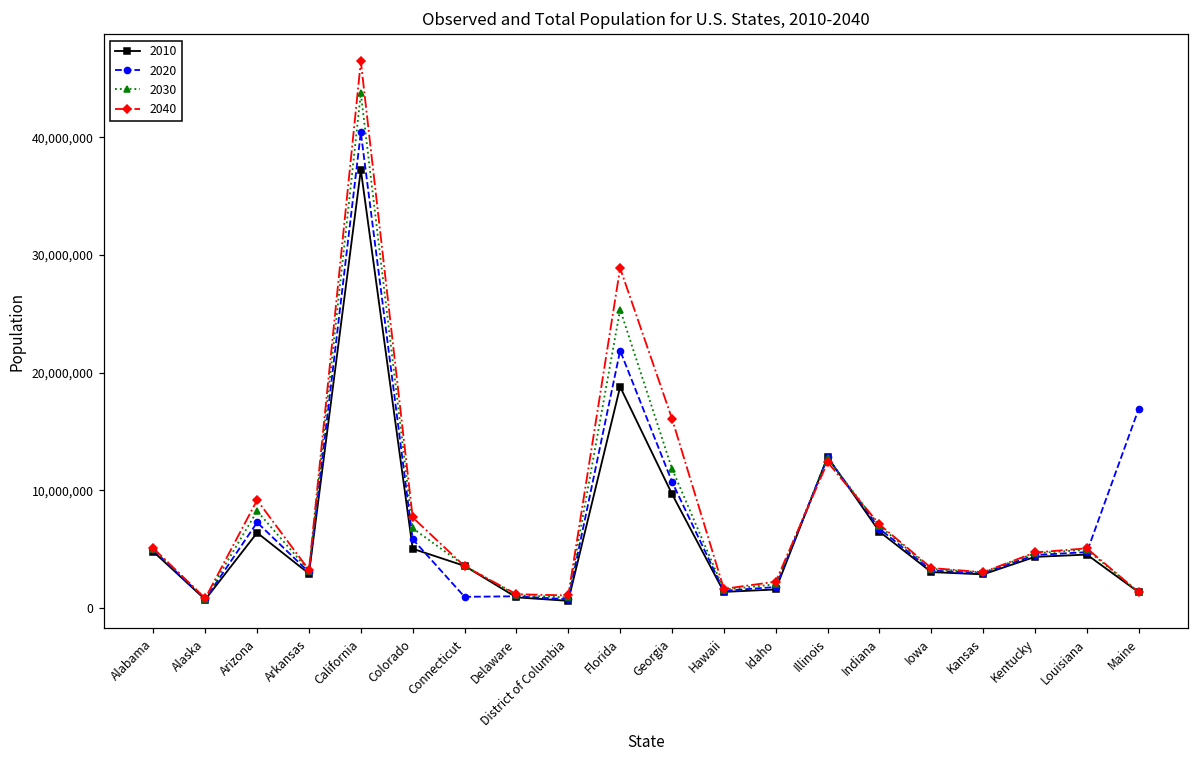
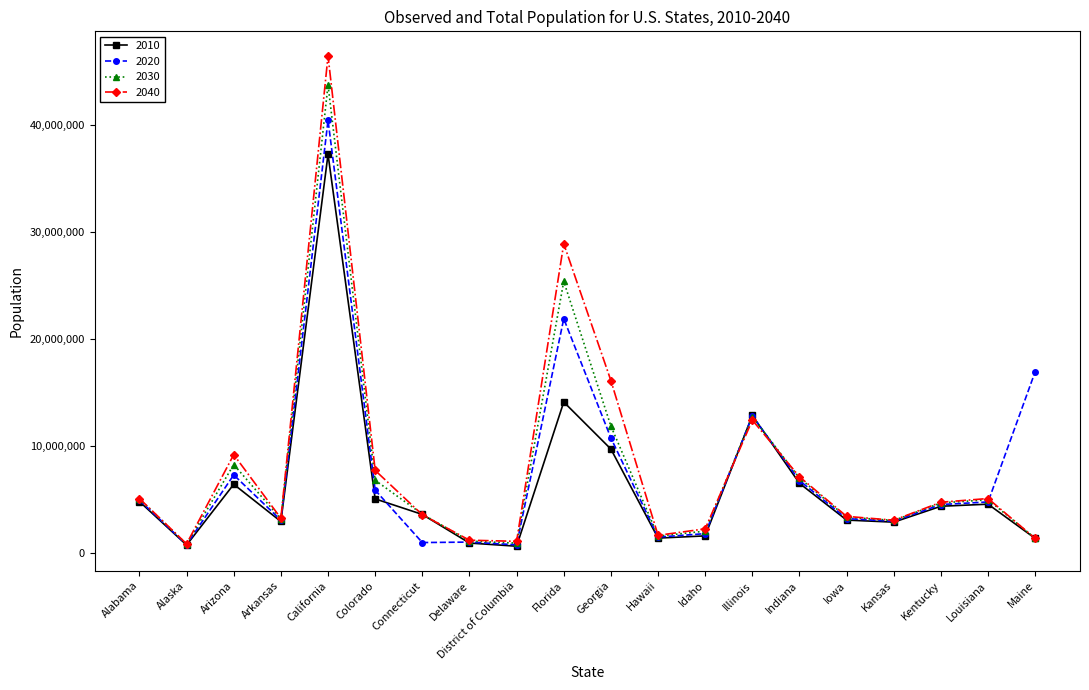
  {
    "2010": {
      "Arizona": "6,400,000",
      "California": "37,300,000",
      "Colorado": "5,000,000",
-     "Florida": "18,800,000",
+     "Florida": "14,100,000",
      "Georgia": "9,700,000",
      "Indiana": "6,500,000"
    },
    "2020": {
      "Arizona": "7,300,000",
      "California": "40,400,000",
      "Colorado": "5,800,000",
      "Connecticut": "900,000",
      "Florida": "21,900,000",
      "Georgia": "10,700,000",
      "Indiana": "6,700,000",
      "Maine": "16,900,000"
    },
    "2030": {
      "Arizona": "8,200,000",
      "California": "43,800,000",
      "Colorado": "6,800,000",
      "Florida": "25,400,000",
      "Georgia": "11,800,000"
    },
    "2040": {
      "Arizona": "9,200,000",
      "California": "46,500,000",
      "Colorado": "7,700,000",
      "Florida": "28,900,000",
      "Georgia": "16,100,000",
      "Illinois": "12,400,000"
    }
  }
